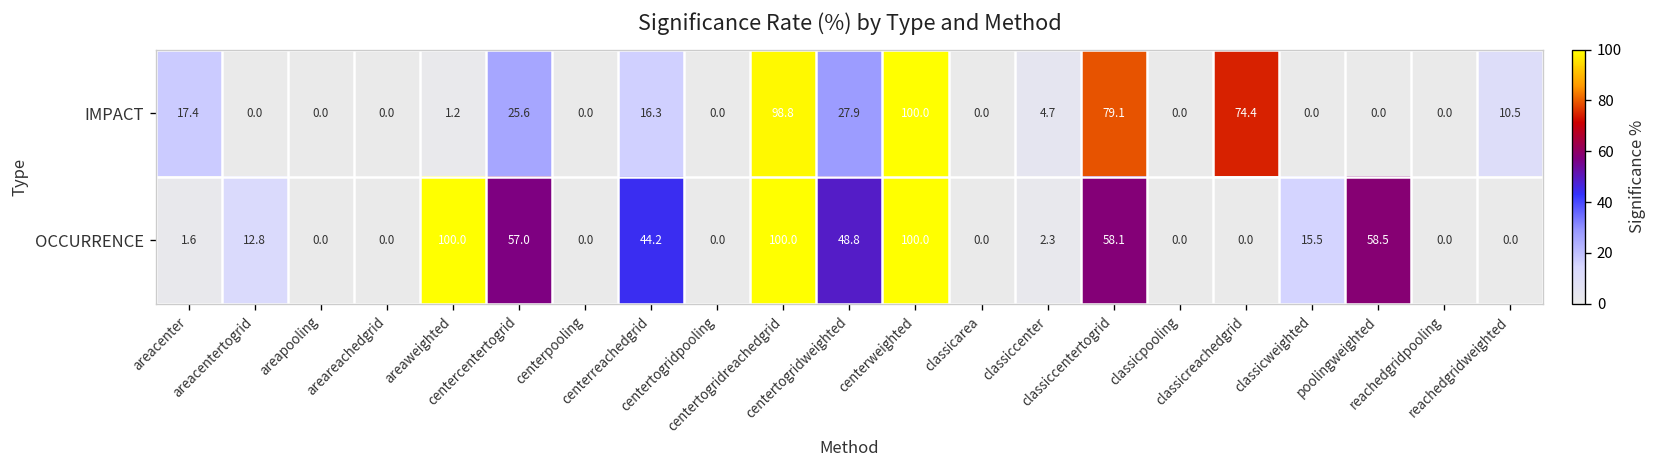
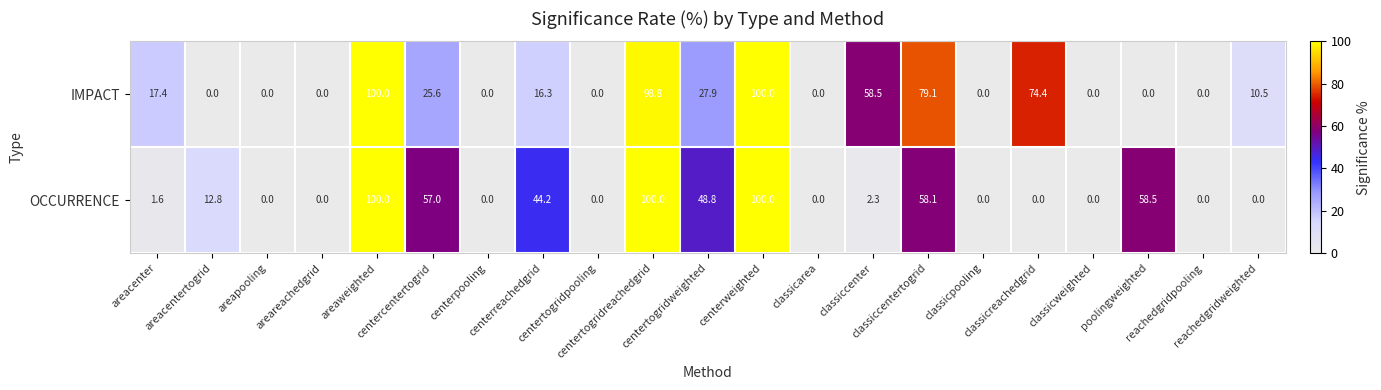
  {
    "IMPACT": {
      "areacenter": 17.4,
      "areacentertogrid": 0.0,
      "areapooling": 0.0,
      "areareachedgrid": 0.0,
-     "areaweighted": 1.2,
+     "areaweighted": 100.0,
      "centercentertogrid": 25.6,
      "centerpooling": 0.0,
      "centerreachedgrid": 16.3,
      "centertogridpooling": 0.0,
      "centertogridreachedgrid": 98.8,
      "centertogridweighted": 27.9,
      "centerweighted": 100.0,
      "classicarea": 0.0,
-     "classiccenter": 4.7,
+     "classiccenter": 58.5,
      "classiccentertogrid": 79.1,
      "classicpooling": 0.0,
      "classicreachedgrid": 74.4,
      "classicweighted": 0.0,
      "poolingweighted": 0.0,
      "reachedgridpooling": 0.0,
      "reachedgridweighted": 10.5
    },
    "OCCURRENCE": {
      "areacenter": 1.6,
      "areacentertogrid": 12.8,
      "areapooling": 0.0,
      "areareachedgrid": 0.0,
      "areaweighted": 100.0,
      "centercentertogrid": 57.0,
      "centerpooling": 0.0,
      "centerreachedgrid": 44.2,
      "centertogridpooling": 0.0,
      "centertogridreachedgrid": 100.0,
      "centertogridweighted": 48.8,
      "centerweighted": 100.0,
      "classicarea": 0.0,
      "classiccenter": 2.3,
      "classiccentertogrid": 58.1,
      "classicpooling": 0.0,
      "classicreachedgrid": 0.0,
-     "classicweighted": 15.5,
+     "classicweighted": 0.0,
      "poolingweighted": 58.5,
      "reachedgridpooling": 0.0,
      "reachedgridweighted": 0.0
    }
  }
